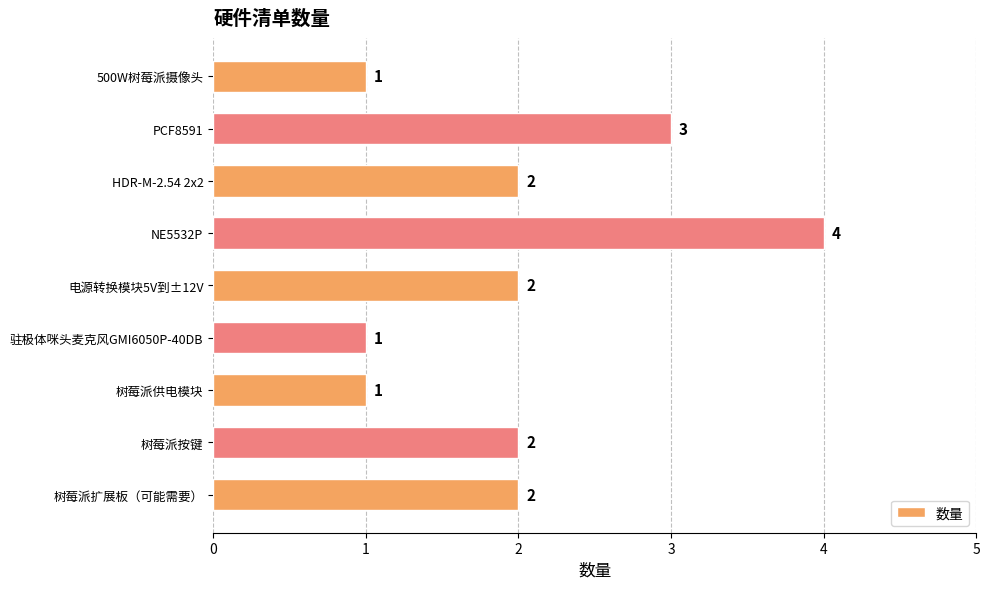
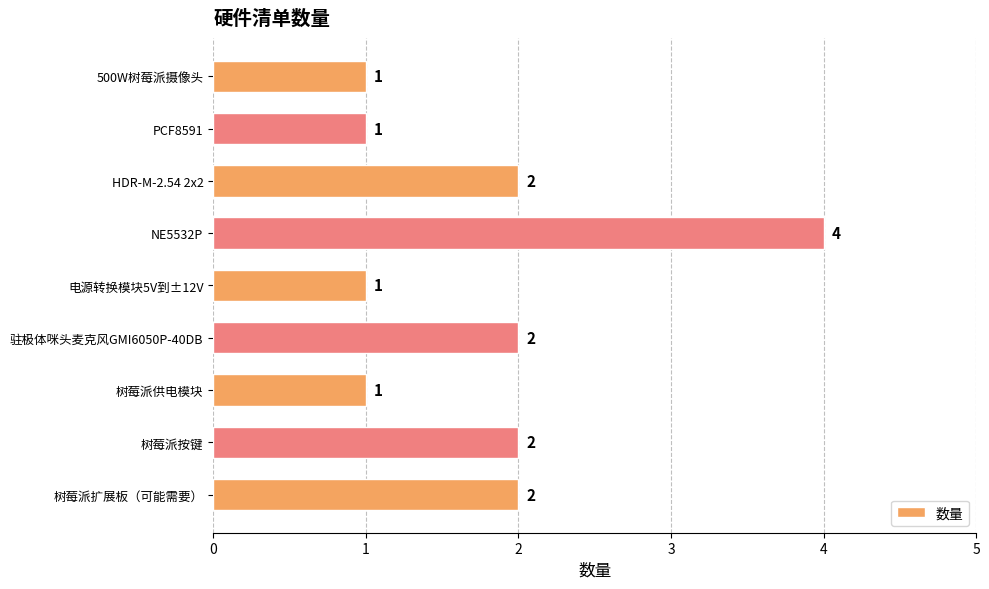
  {
    "500W树莓派摄像头": 1,
-   "PCF8591": 3,
+   "PCF8591": 1,
    "HDR-M-2.54 2x2": 2,
    "NE5532P": 4,
-   "电源转换模块5V到±12V": 2,
-   "驻极体咪头麦克风GMI6050P-40DB": 1,
+   "电源转换模块5V到±12V": 1,
+   "驻极体咪头麦克风GMI6050P-40DB": 2,
    "树莓派供电模块": 1,
    "树莓派按键": 2,
    "树莓派扩展板（可能需要）": 2
  }
